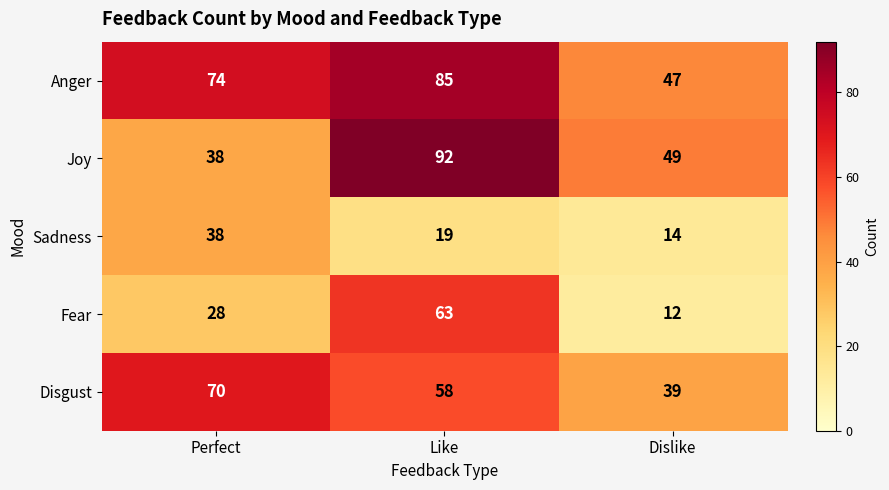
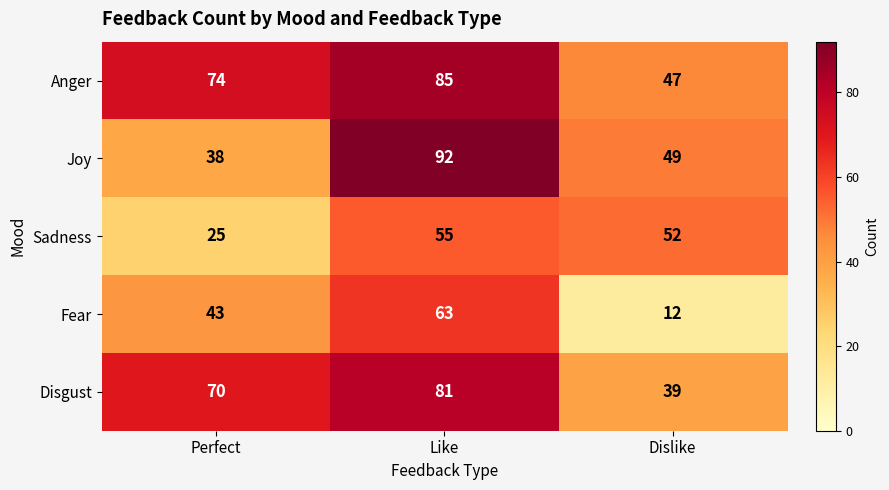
  {
    "Anger": {
      "Perfect": 74,
      "Like": 85,
      "Dislike": 47
    },
    "Joy": {
      "Perfect": 38,
      "Like": 92,
      "Dislike": 49
    },
    "Sadness": {
-     "Perfect": 38,
-     "Like": 19,
-     "Dislike": 14
+     "Perfect": 25,
+     "Like": 55,
+     "Dislike": 52
    },
    "Fear": {
-     "Perfect": 28,
+     "Perfect": 43,
      "Like": 63,
      "Dislike": 12
    },
    "Disgust": {
      "Perfect": 70,
-     "Like": 58,
+     "Like": 81,
      "Dislike": 39
    }
  }
